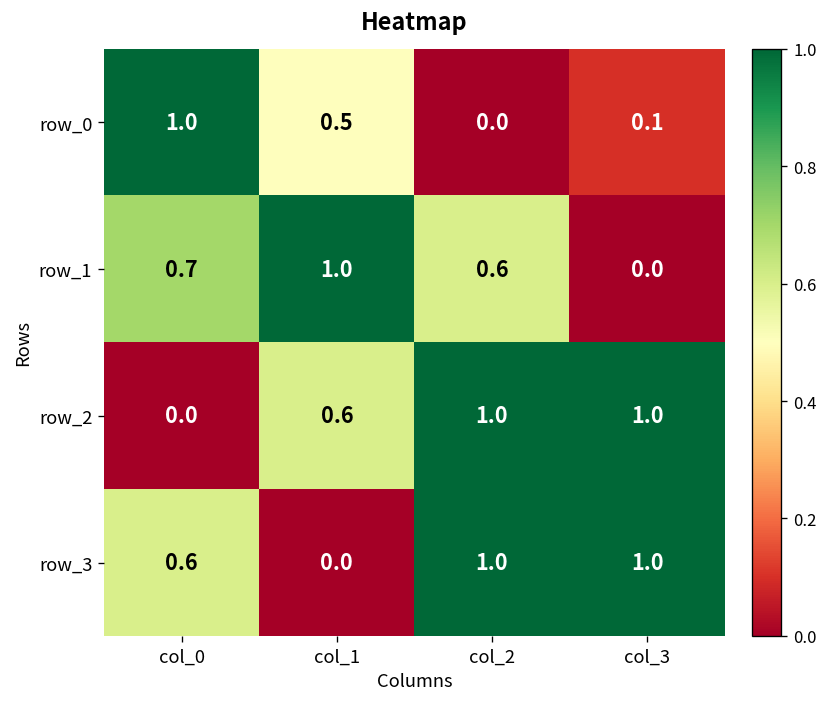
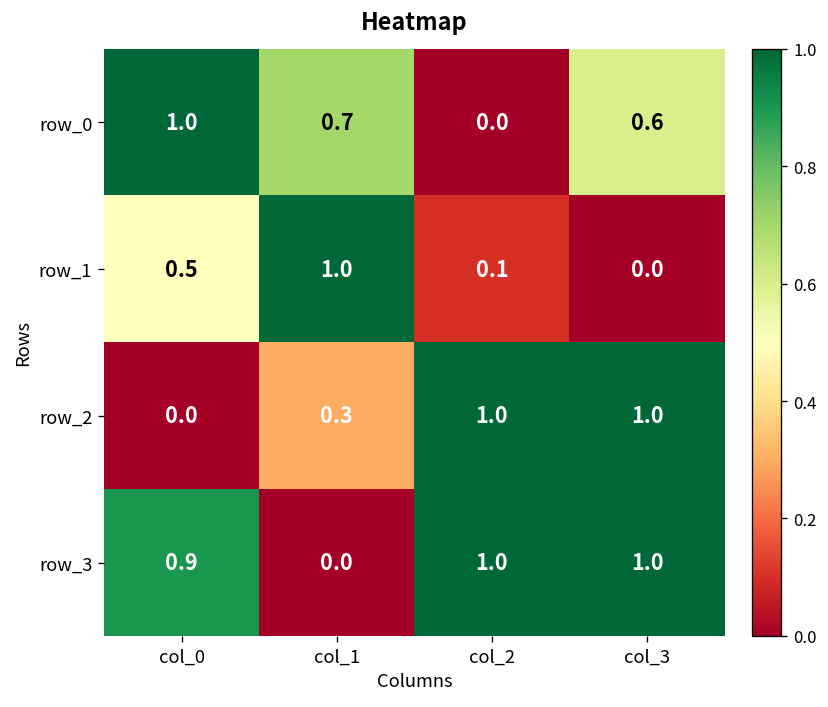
  {
    "row_0": {
      "col_0": 1.0,
-     "col_1": 0.5,
+     "col_1": 0.7,
      "col_2": 0.0,
-     "col_3": 0.1
+     "col_3": 0.6
    },
    "row_1": {
-     "col_0": 0.7,
+     "col_0": 0.5,
      "col_1": 1.0,
-     "col_2": 0.6,
+     "col_2": 0.1,
      "col_3": 0.0
    },
    "row_2": {
      "col_0": 0.0,
-     "col_1": 0.6,
+     "col_1": 0.3,
      "col_2": 1.0,
      "col_3": 1.0
    },
    "row_3": {
-     "col_0": 0.6,
+     "col_0": 0.9,
      "col_1": 0.0,
      "col_2": 1.0,
      "col_3": 1.0
    }
  }
